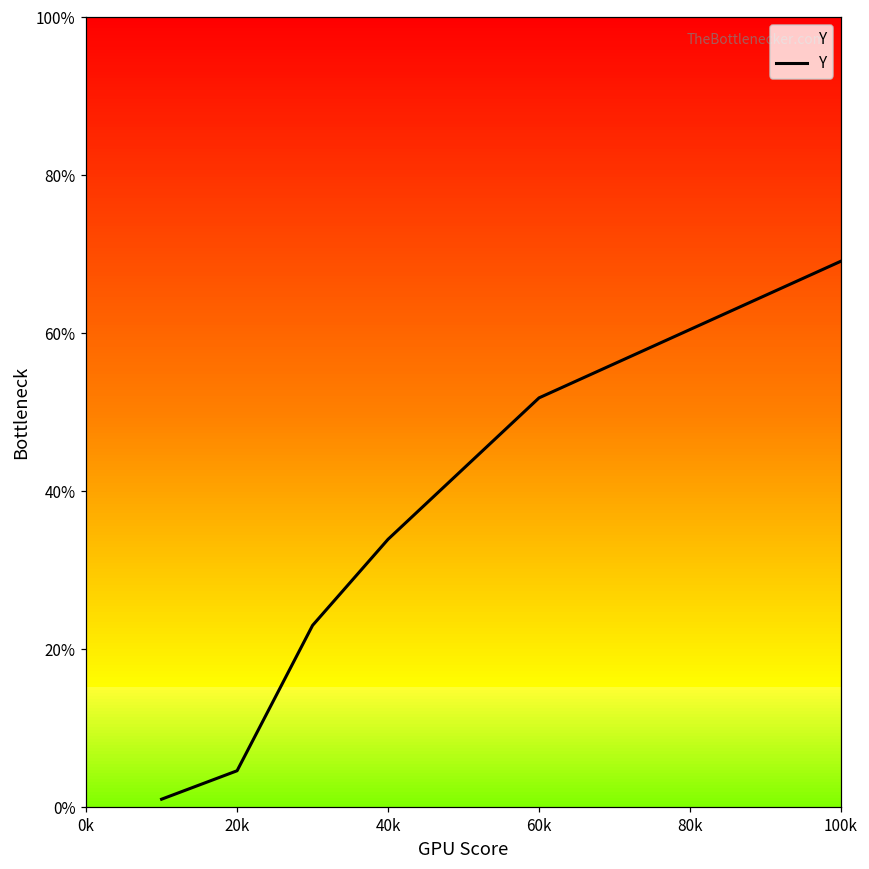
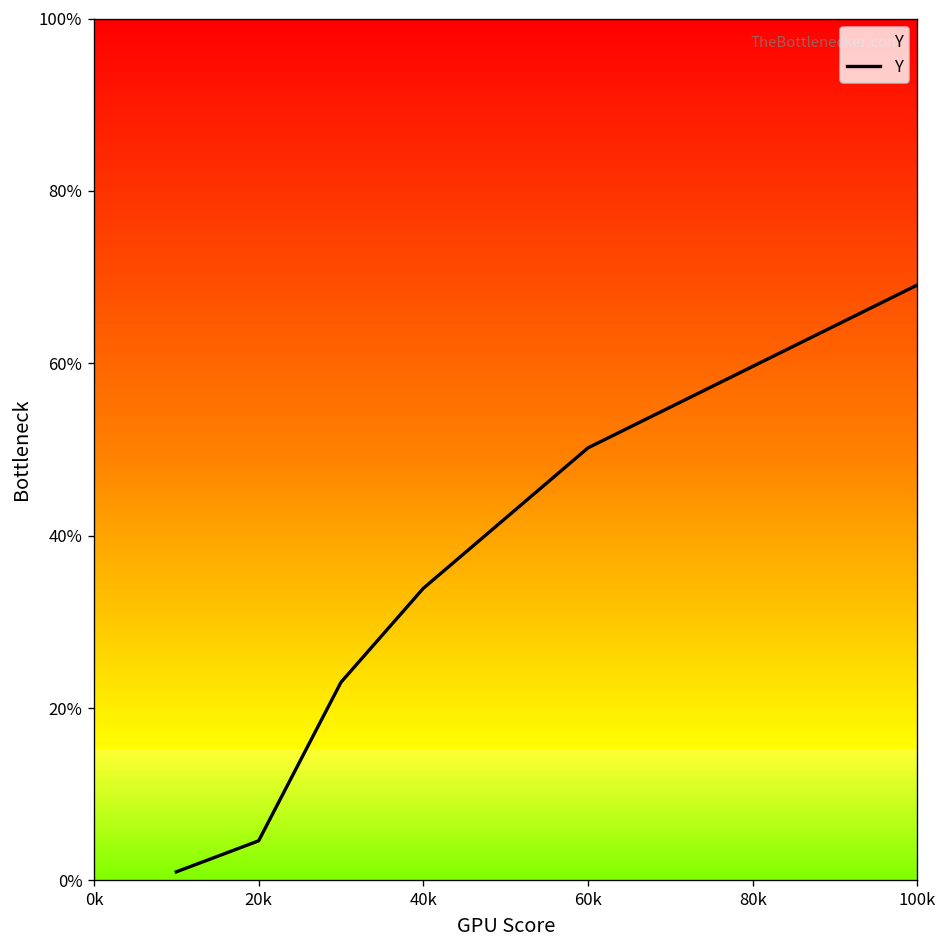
  {
    "20k": "5%",
    "40k": "34%",
-   "60k": "52%",
+   "60k": "50%",
    "100k": "69%"
  }
